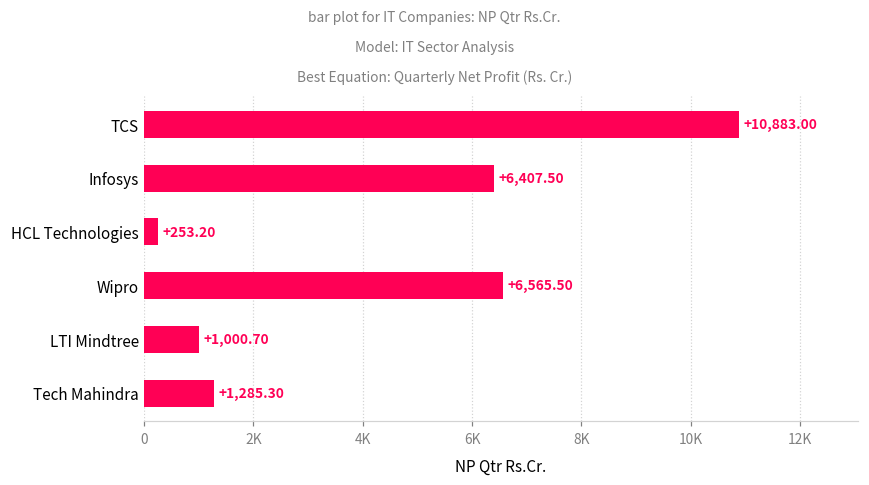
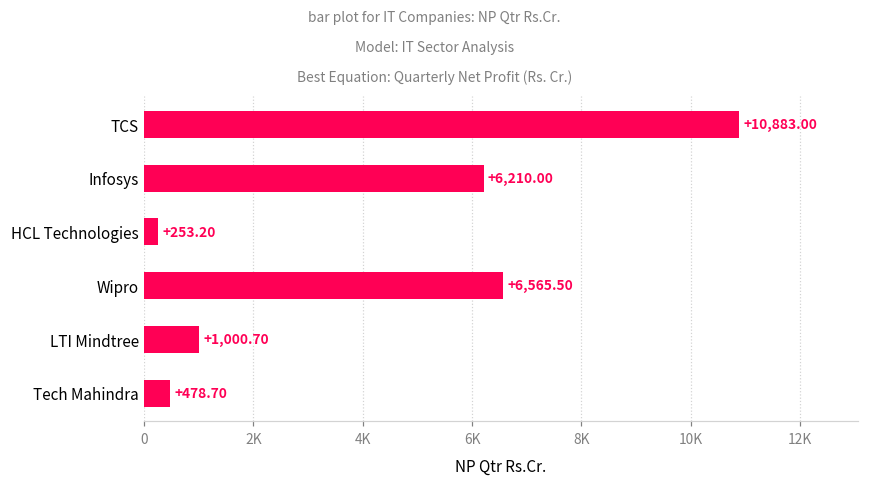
  {
    "TCS": "+10,883.00",
-   "Infosys": "+6,407.50",
+   "Infosys": "+6,210.00",
    "HCL Technologies": "+253.20",
    "Wipro": "+6,565.50",
    "LTI Mindtree": "+1,000.70",
-   "Tech Mahindra": "+1,285.30"
+   "Tech Mahindra": "+478.70"
  }
